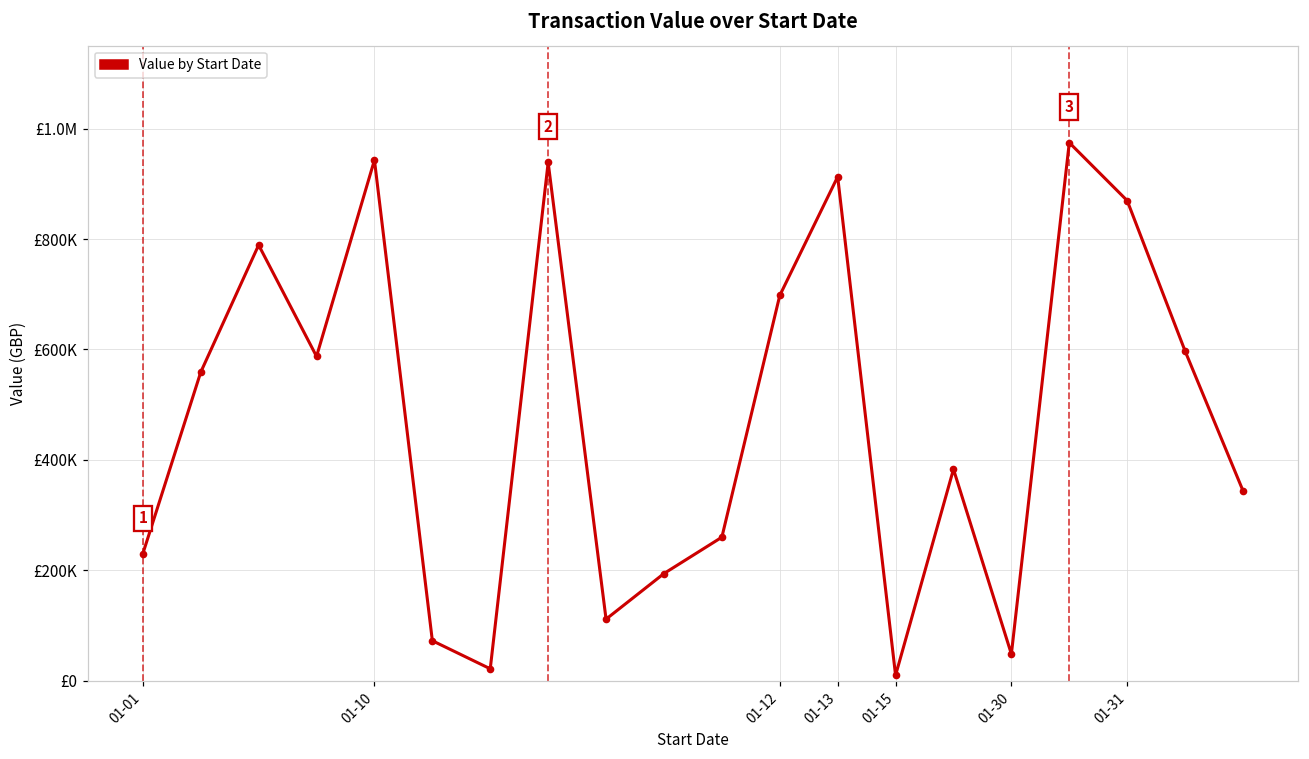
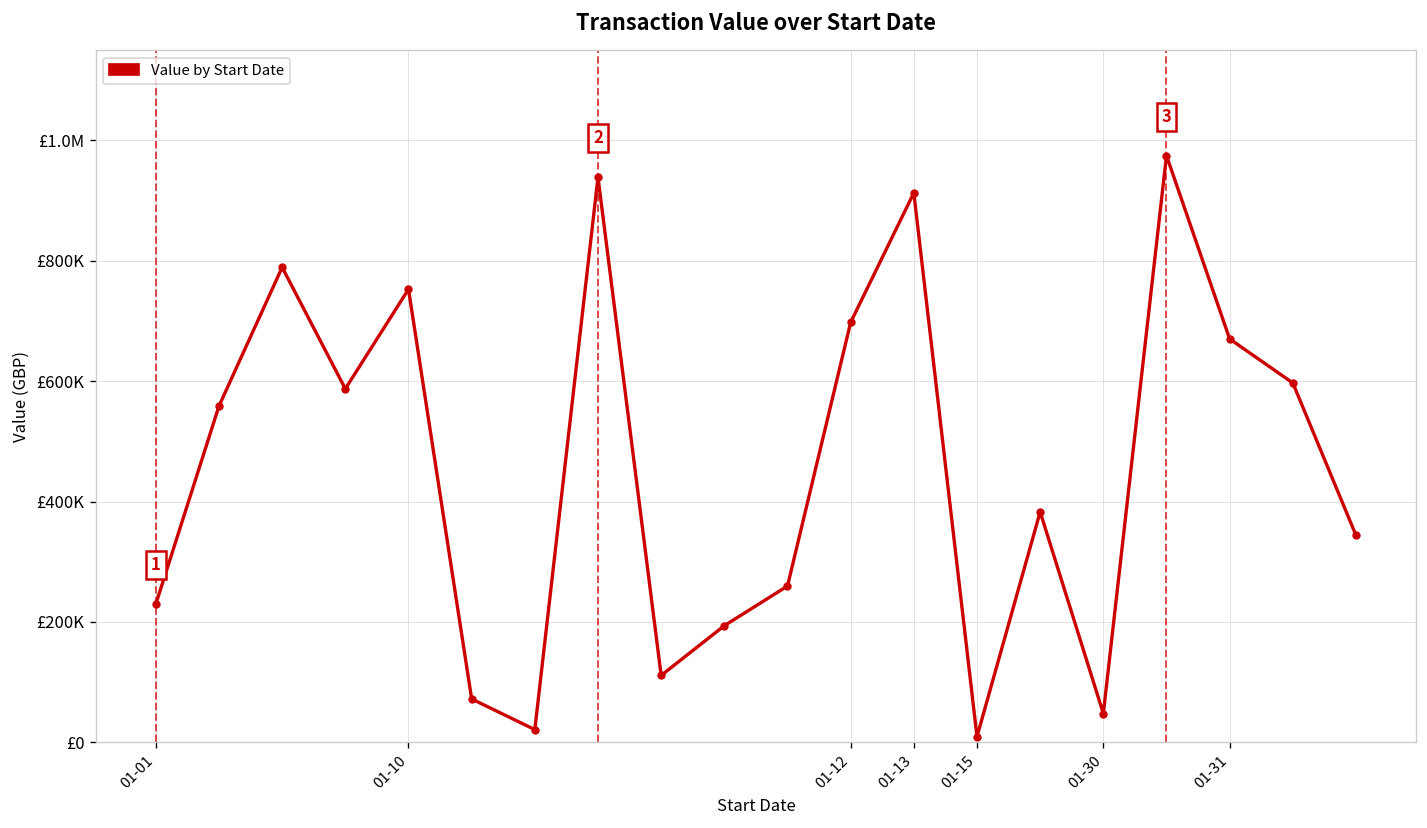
  {
    "01-01": "£230000",
-   "01-10": "£940000",
+   "01-10": "£750000",
    "01-12": "£700000",
    "01-13": "£910000",
    "01-15": "£10000",
    "01-30": "£50000",
-   "01-31": "£870000"
+   "01-31": "£670000"
  }
